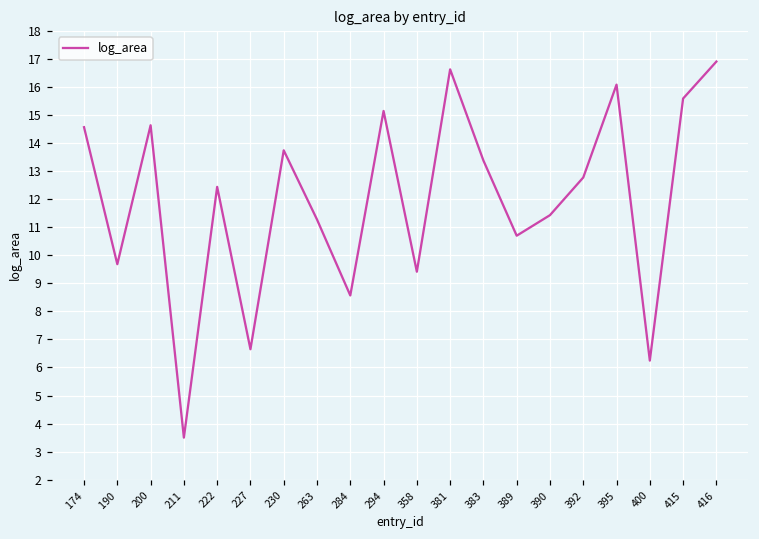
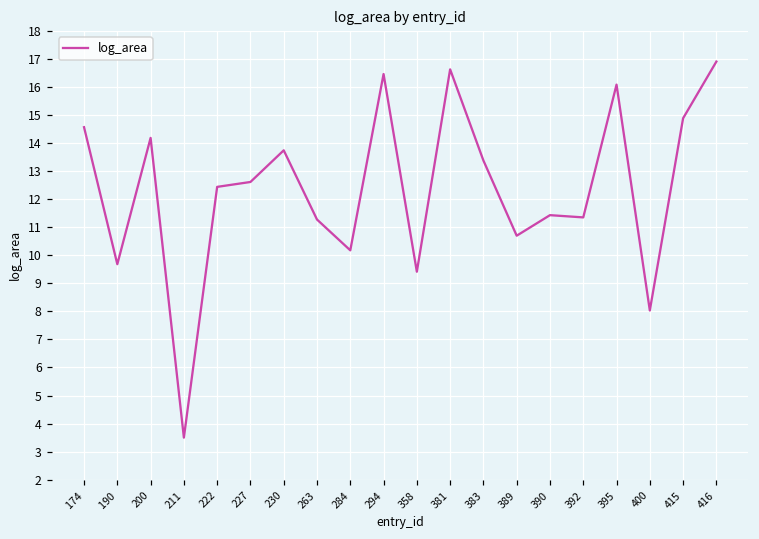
  {
    "174": 14.6,
    "190": 9.7,
-   "200": 14.6,
+   "200": 14.2,
    "211": 3.5,
    "222": 12.4,
-   "227": 6.7,
+   "227": 12.6,
    "230": 13.7,
    "263": 11.3,
-   "284": 8.6,
-   "294": 15.2,
+   "284": 10.2,
+   "294": 16.5,
    "358": 9.4,
    "381": 16.6,
    "383": 13.4,
    "389": 10.7,
    "390": 11.4,
-   "392": 12.8,
+   "392": 11.4,
    "395": 16.1,
-   "400": 6.2,
-   "415": 15.6,
+   "400": 8.0,
+   "415": 14.9,
    "416": 16.9
  }
